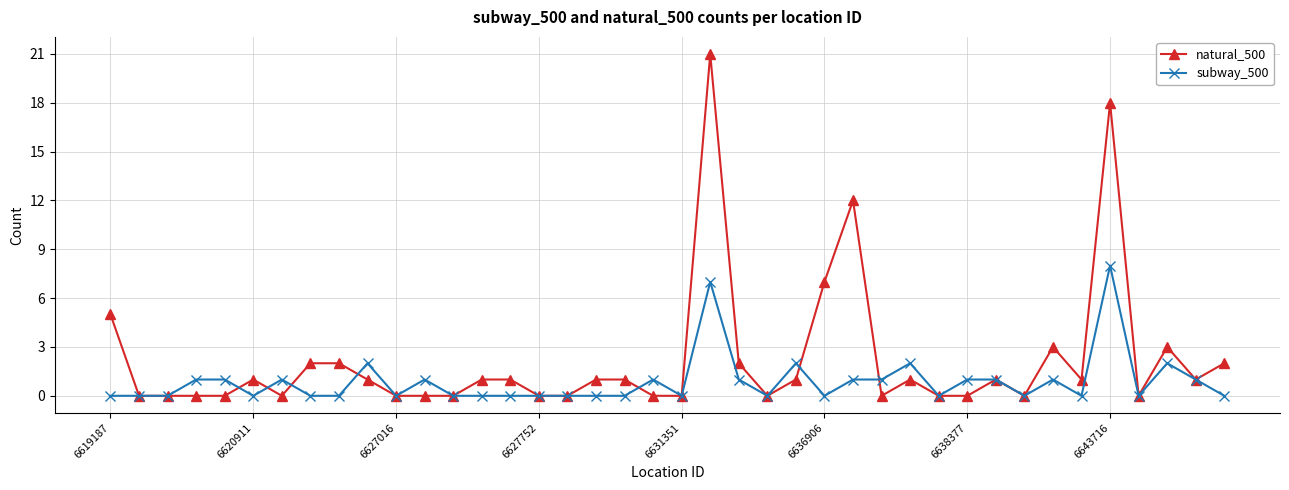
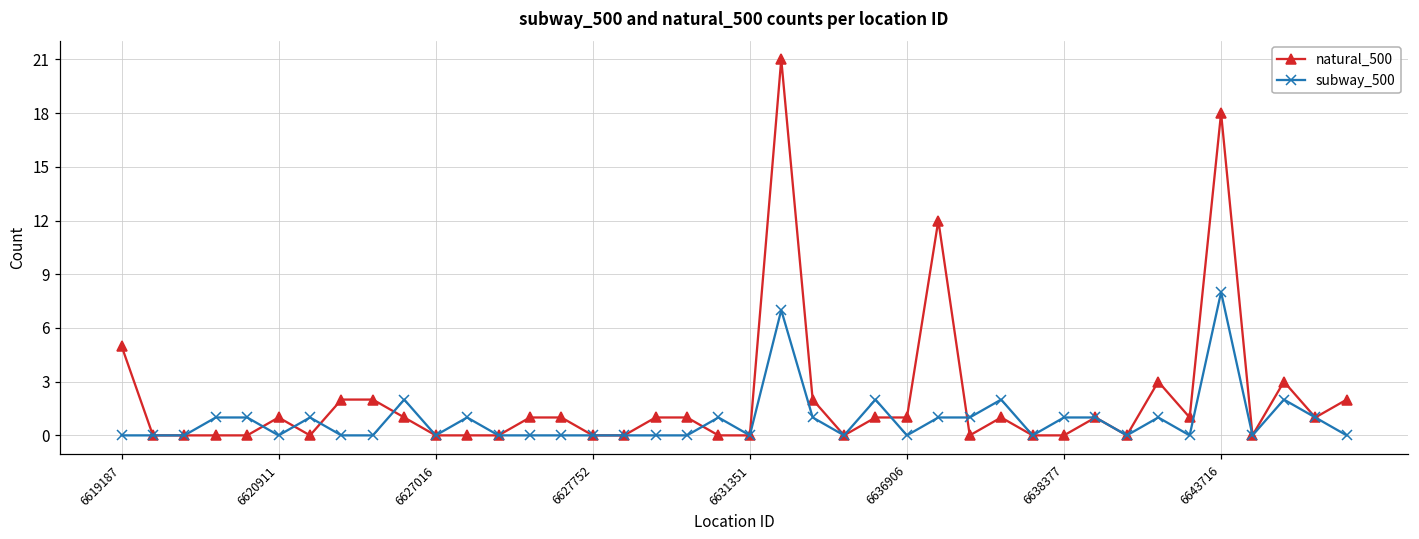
  {
    "natural_500": {
      "6619187": 5,
      "6620911": 1,
-     "6636906": 7,
+     "6636906": 1,
      "6638377": 0,
      "6643716": 18
    },
    "subway_500": {
      "6619187": 0,
      "6620911": 0,
      "6636906": 0,
      "6638377": 1,
      "6643716": 8
    }
  }
